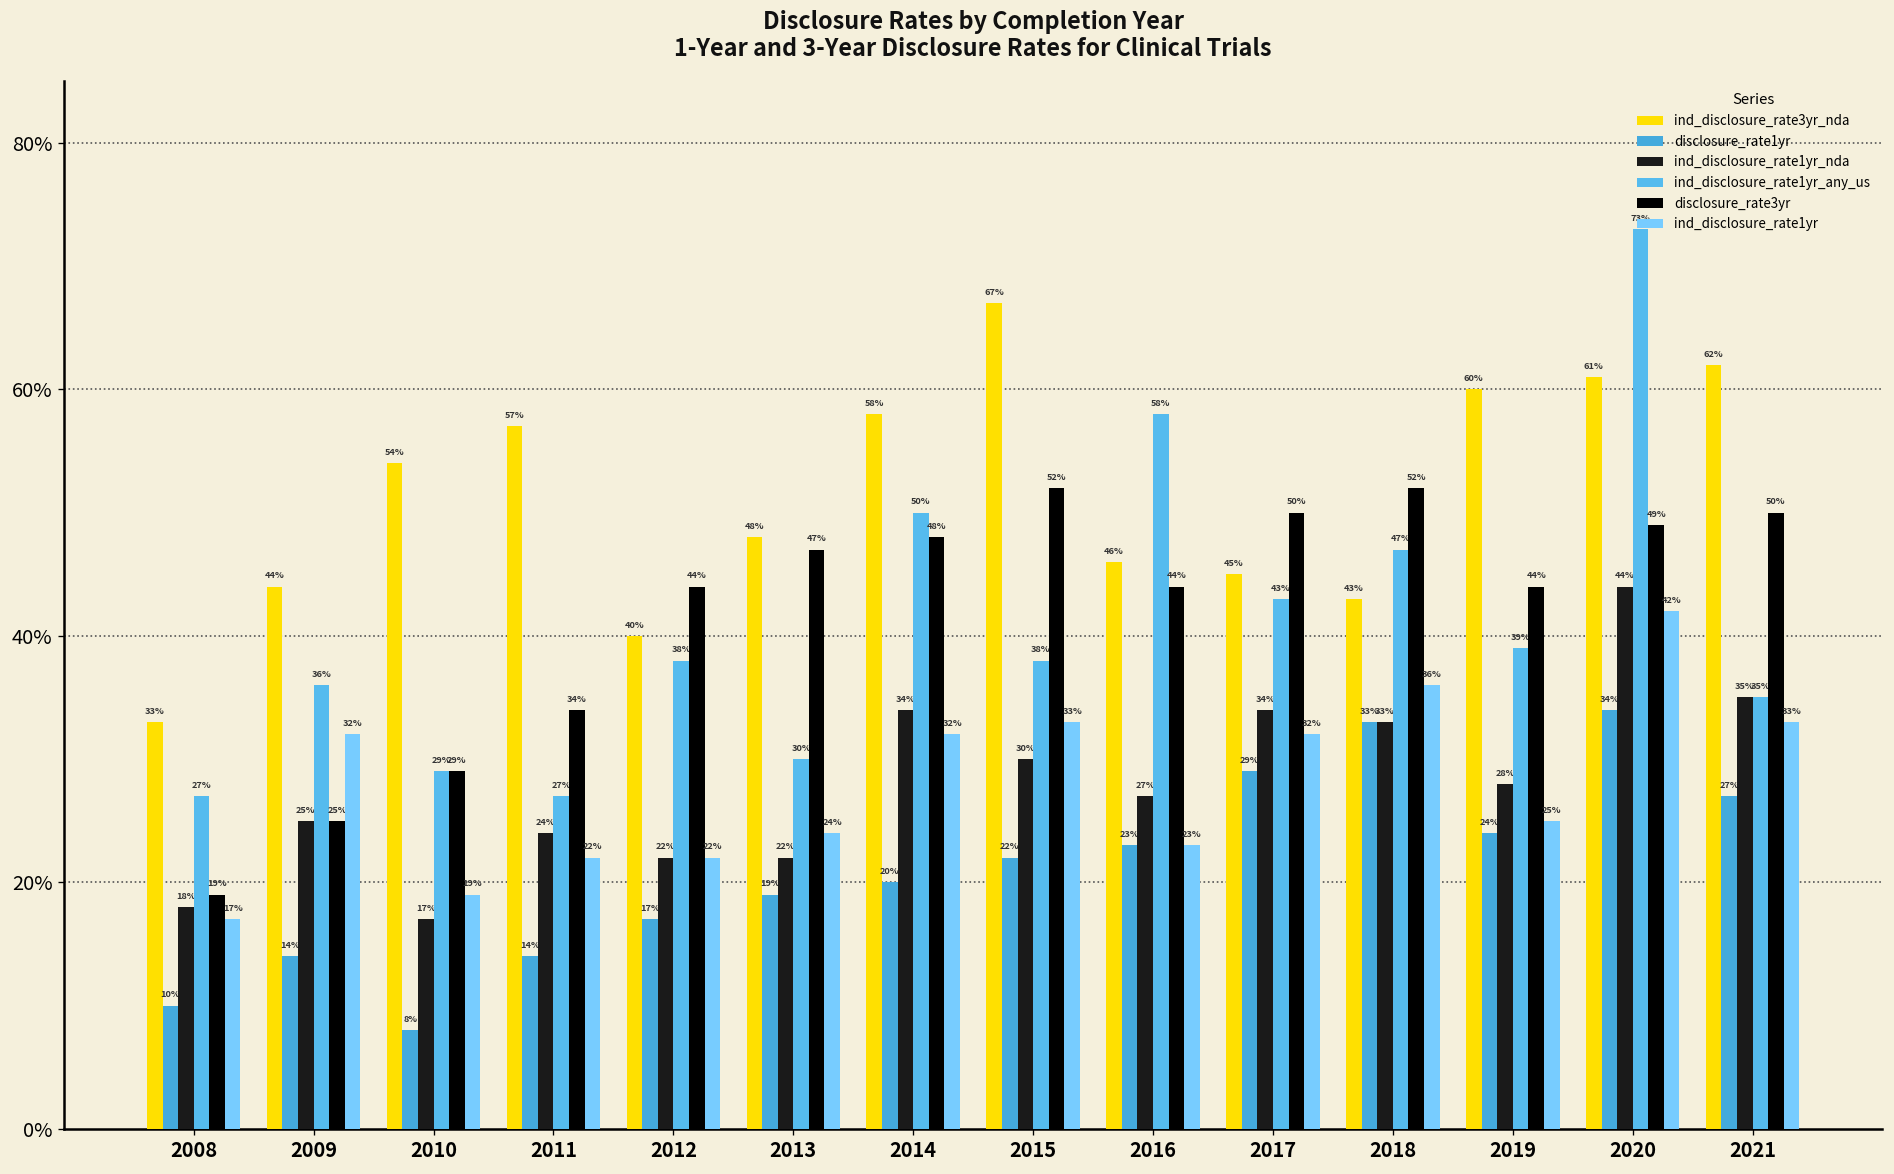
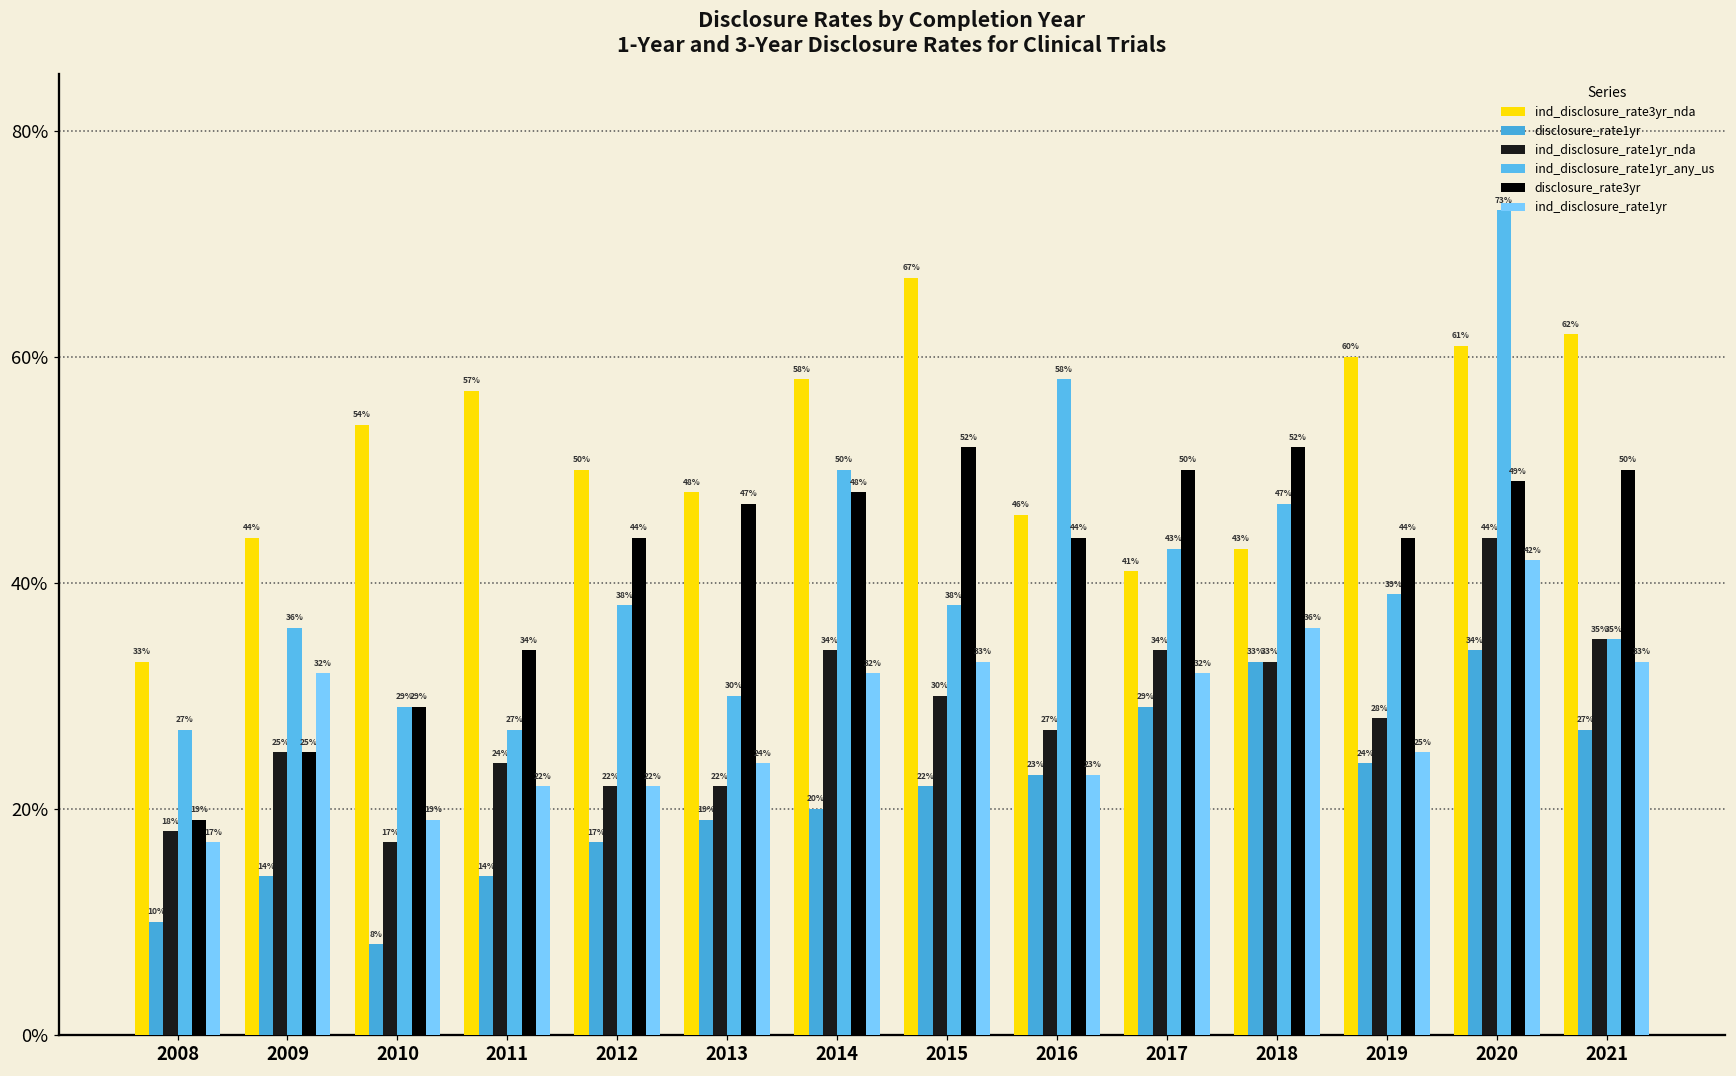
  {
    "ind_disclosure_rate3yr_nda": {
      "2008": "33%",
      "2009": "44%",
      "2010": "54%",
      "2011": "57%",
-     "2012": "40%",
+     "2012": "50%",
      "2013": "48%",
      "2014": "58%",
      "2015": "67%",
      "2016": "46%",
-     "2017": "45%",
+     "2017": "41%",
      "2018": "43%",
      "2019": "60%",
      "2020": "61%",
      "2021": "62%"
    }
  }
